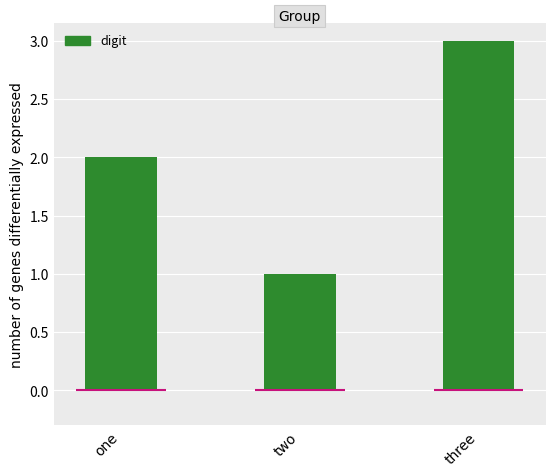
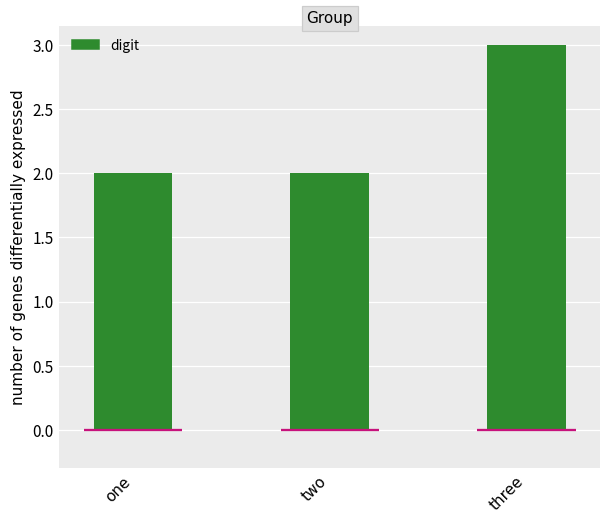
  {
    "one": 2,
-   "two": 1,
+   "two": 2,
    "three": 3
  }
